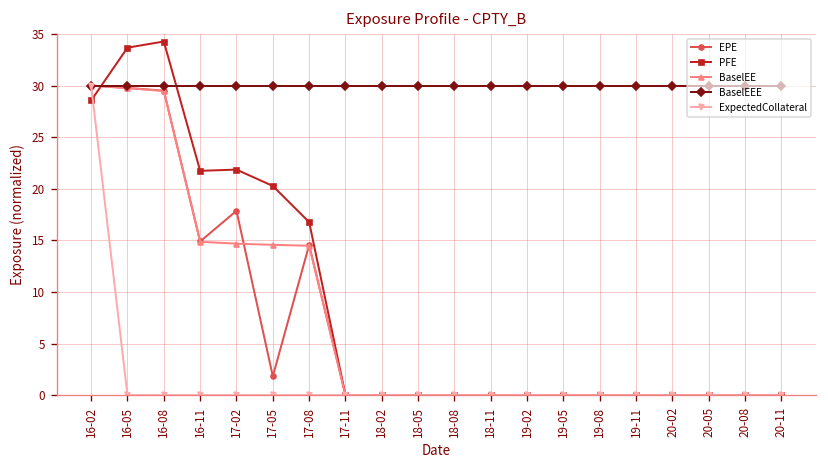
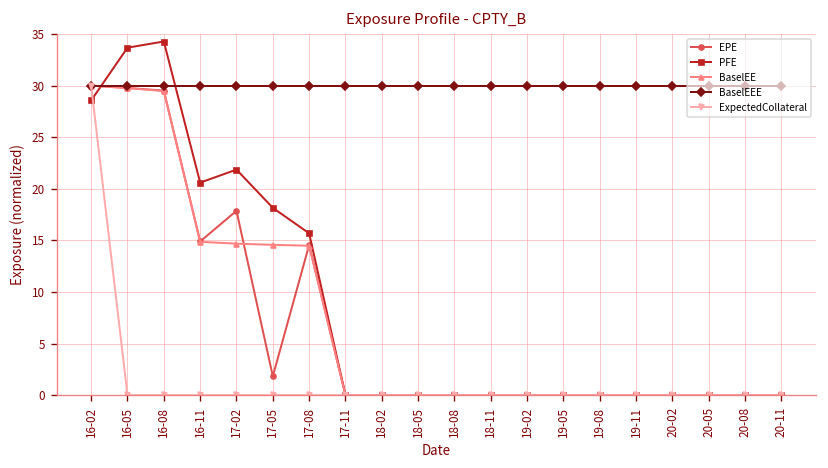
  {
    "EPE": {
      "17-02": 18,
      "17-05": 2
    },
    "PFE": {
      "16-02": 29,
      "16-05": 34,
      "16-08": 34,
-     "16-11": 22,
+     "16-11": 21,
      "17-02": 22,
-     "17-05": 20,
-     "17-08": 17
+     "17-05": 18,
+     "17-08": 16
    },
    "BaselEEE": {
      "16-08": 30,
      "16-11": 30,
      "17-02": 30,
      "17-05": 30,
      "17-08": 30,
      "17-11": 30,
      "18-02": 30,
      "18-05": 30,
      "18-08": 30,
      "18-11": 30,
      "19-02": 30,
      "19-05": 30,
      "19-08": 30,
      "19-11": 30,
      "20-02": 30
    }
  }
